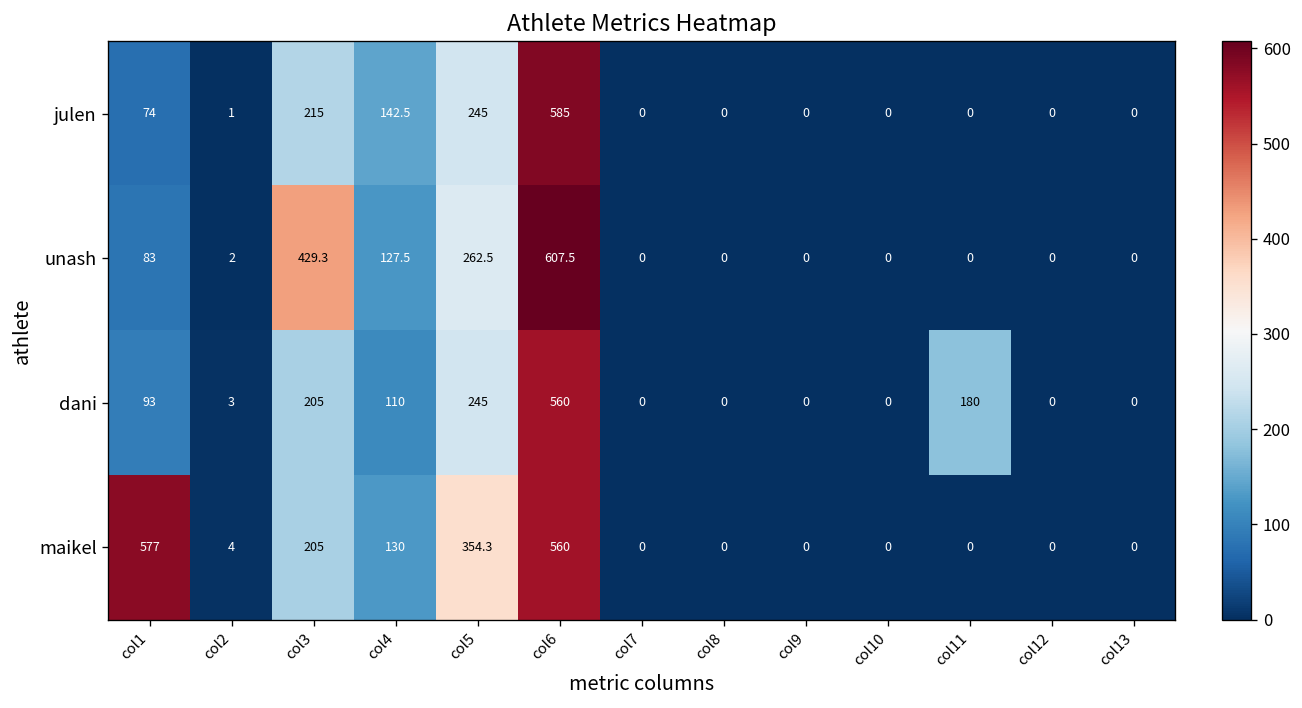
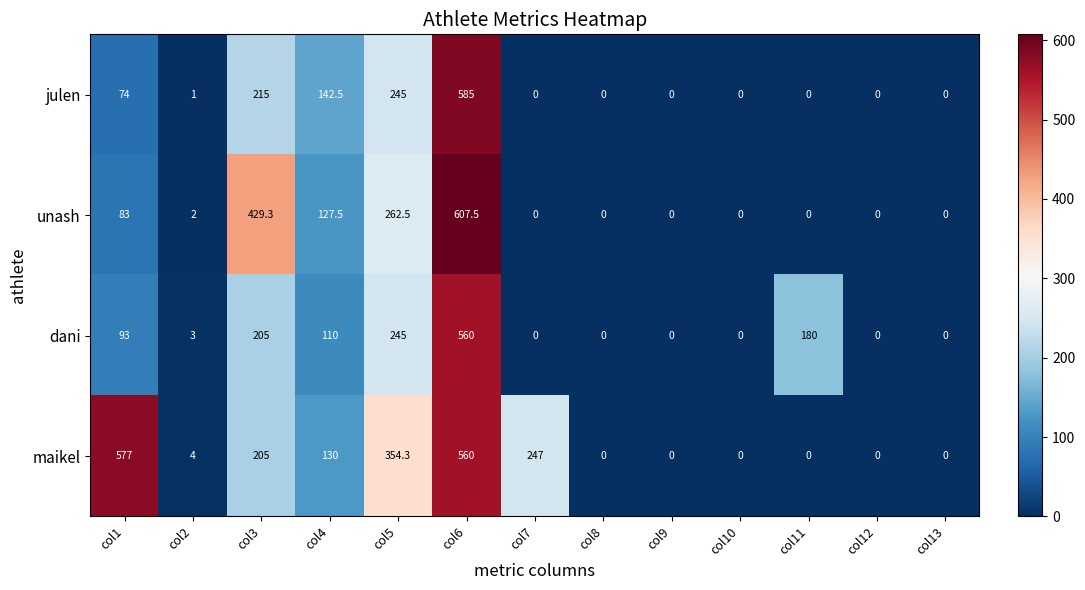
  {
    "julen": {
      "col1": 74,
      "col2": 1,
      "col3": 215,
      "col4": 142.5,
      "col5": 245,
      "col6": 585,
      "col7": 0,
      "col8": 0,
      "col9": 0,
      "col10": 0,
      "col11": 0,
      "col12": 0,
      "col13": 0
    },
    "unash": {
      "col1": 83,
      "col2": 2,
      "col3": 429.3,
      "col4": 127.5,
      "col5": 262.5,
      "col6": 607.5,
      "col7": 0,
      "col8": 0,
      "col9": 0,
      "col10": 0,
      "col11": 0,
      "col12": 0,
      "col13": 0
    },
    "dani": {
      "col1": 93,
      "col2": 3,
      "col3": 205,
      "col4": 110,
      "col5": 245,
      "col6": 560,
      "col7": 0,
      "col8": 0,
      "col9": 0,
      "col10": 0,
      "col11": 180,
      "col12": 0,
      "col13": 0
    },
    "maikel": {
      "col1": 577,
      "col2": 4,
      "col3": 205,
      "col4": 130,
      "col5": 354.3,
      "col6": 560,
-     "col7": 0,
+     "col7": 247,
      "col8": 0,
      "col9": 0,
      "col10": 0,
      "col11": 0,
      "col12": 0,
      "col13": 0
    }
  }
